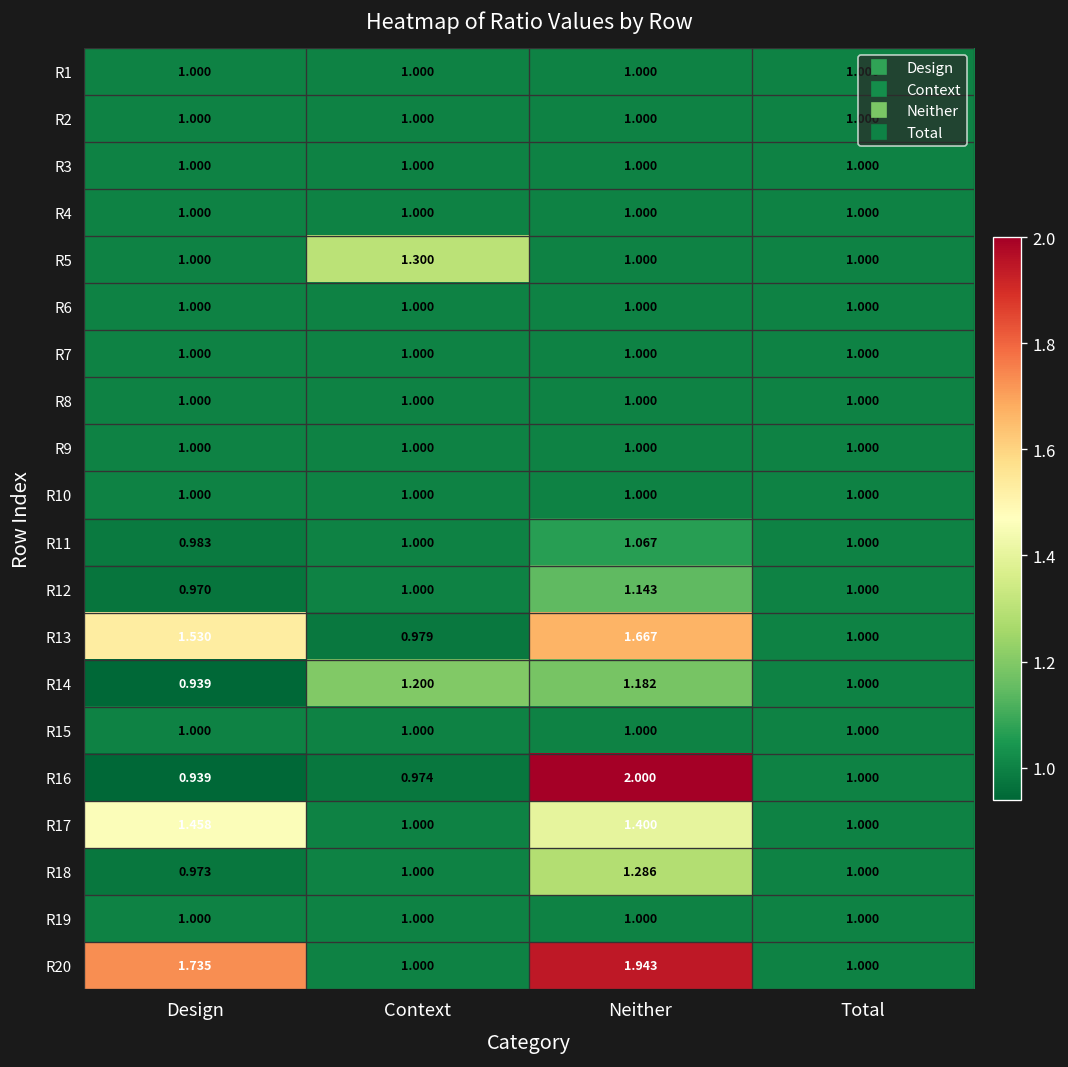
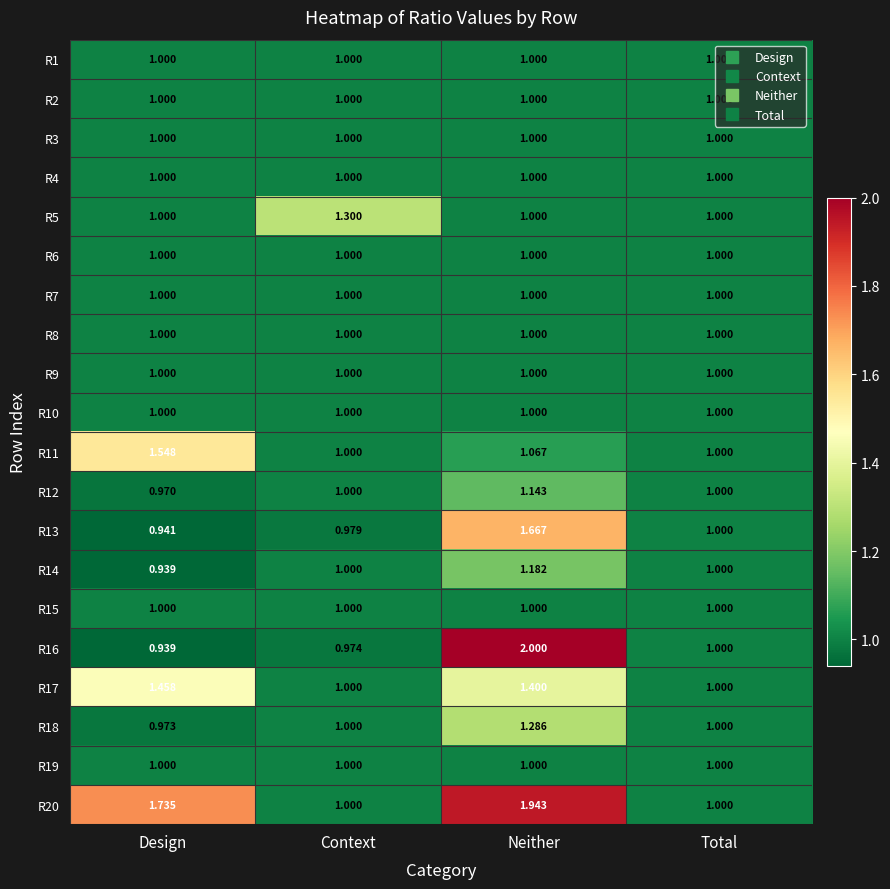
  {
    "R1": {
      "Design": 1.000,
      "Context": 1.000,
      "Neither": 1.000
    },
    "R2": {
      "Design": 1.000,
      "Context": 1.000,
      "Neither": 1.000
    },
    "R3": {
      "Design": 1.000,
      "Context": 1.000,
      "Neither": 1.000,
      "Total": 1.000
    },
    "R4": {
      "Design": 1.000,
      "Context": 1.000,
      "Neither": 1.000,
      "Total": 1.000
    },
    "R5": {
      "Design": 1.000,
      "Context": 1.300,
      "Neither": 1.000,
      "Total": 1.000
    },
    "R6": {
      "Design": 1.000,
      "Context": 1.000,
      "Neither": 1.000,
      "Total": 1.000
    },
    "R7": {
      "Design": 1.000,
      "Context": 1.000,
      "Neither": 1.000,
      "Total": 1.000
    },
    "R8": {
      "Design": 1.000,
      "Context": 1.000,
      "Neither": 1.000,
      "Total": 1.000
    },
    "R9": {
      "Design": 1.000,
      "Context": 1.000,
      "Neither": 1.000,
      "Total": 1.000
    },
    "R10": {
      "Design": 1.000,
      "Context": 1.000,
      "Neither": 1.000,
      "Total": 1.000
    },
    "R11": {
-     "Design": 0.983,
+     "Design": 1.548,
      "Context": 1.000,
      "Neither": 1.067,
      "Total": 1.000
    },
    "R12": {
      "Design": 0.970,
      "Context": 1.000,
      "Neither": 1.143,
      "Total": 1.000
    },
    "R13": {
-     "Design": 1.530,
+     "Design": 0.941,
      "Context": 0.979,
      "Neither": 1.667,
      "Total": 1.000
    },
    "R14": {
      "Design": 0.939,
-     "Context": 1.200,
+     "Context": 1.000,
      "Neither": 1.182,
      "Total": 1.000
    },
    "R15": {
      "Design": 1.000,
      "Context": 1.000,
      "Neither": 1.000,
      "Total": 1.000
    },
    "R16": {
      "Design": 0.939,
      "Context": 0.974,
      "Neither": 2.000,
      "Total": 1.000
    },
    "R17": {
      "Design": 1.458,
      "Context": 1.000,
      "Neither": 1.400,
      "Total": 1.000
    },
    "R18": {
      "Design": 0.973,
      "Context": 1.000,
      "Neither": 1.286,
      "Total": 1.000
    },
    "R19": {
      "Design": 1.000,
      "Context": 1.000,
      "Neither": 1.000,
      "Total": 1.000
    },
    "R20": {
      "Design": 1.735,
      "Context": 1.000,
      "Neither": 1.943,
      "Total": 1.000
    }
  }
